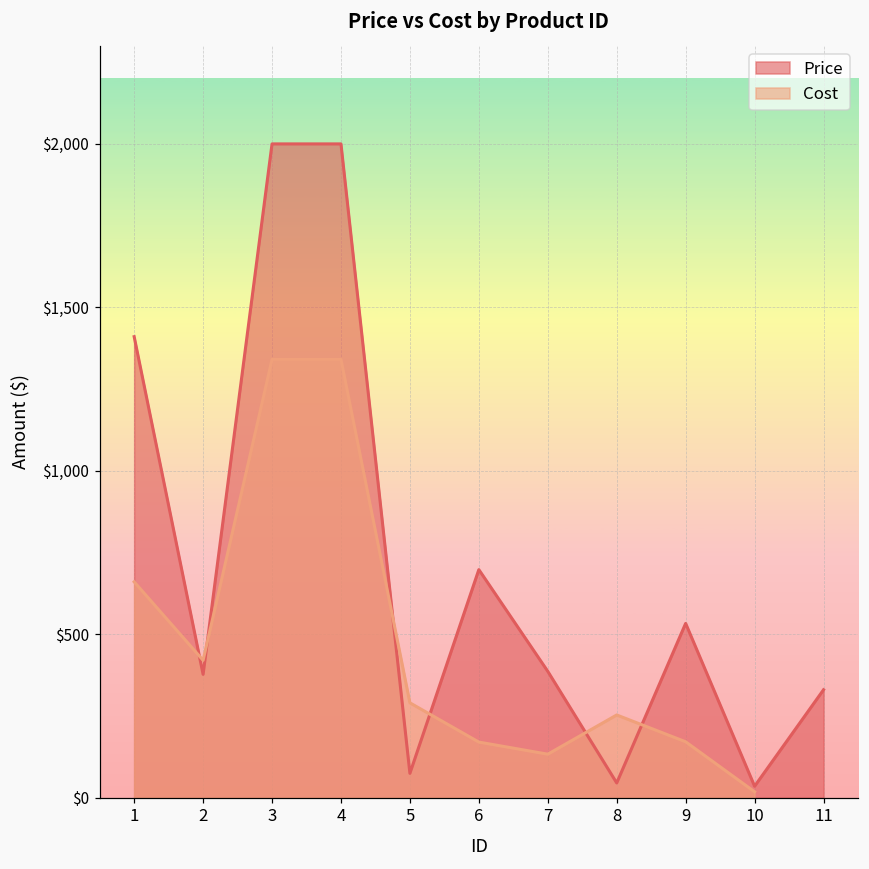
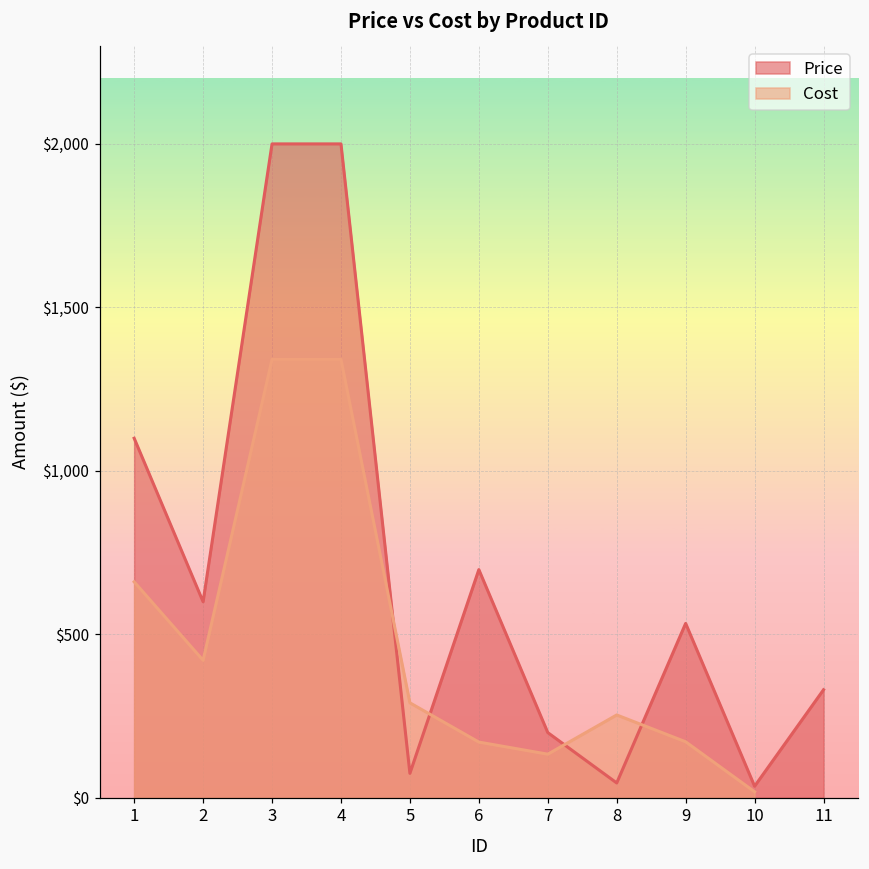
  {
    "Price": {
-     "1": "$1,410",
-     "2": "$380",
+     "1": "$1,100",
+     "2": "$600",
      "3": "$2,000",
      "4": "$2,000",
      "5": "$70",
      "6": "$700",
-     "7": "$390",
+     "7": "$200",
      "8": "$50",
      "9": "$530",
      "10": "$40",
      "11": "$330"
    },
    "Cost": {
      "1": "$660",
      "2": "$420",
      "3": "$1,340",
      "4": "$1,340",
      "5": "$290",
      "6": "$170",
      "7": "$130",
      "8": "$250",
      "9": "$170",
      "10": "$20"
    }
  }
